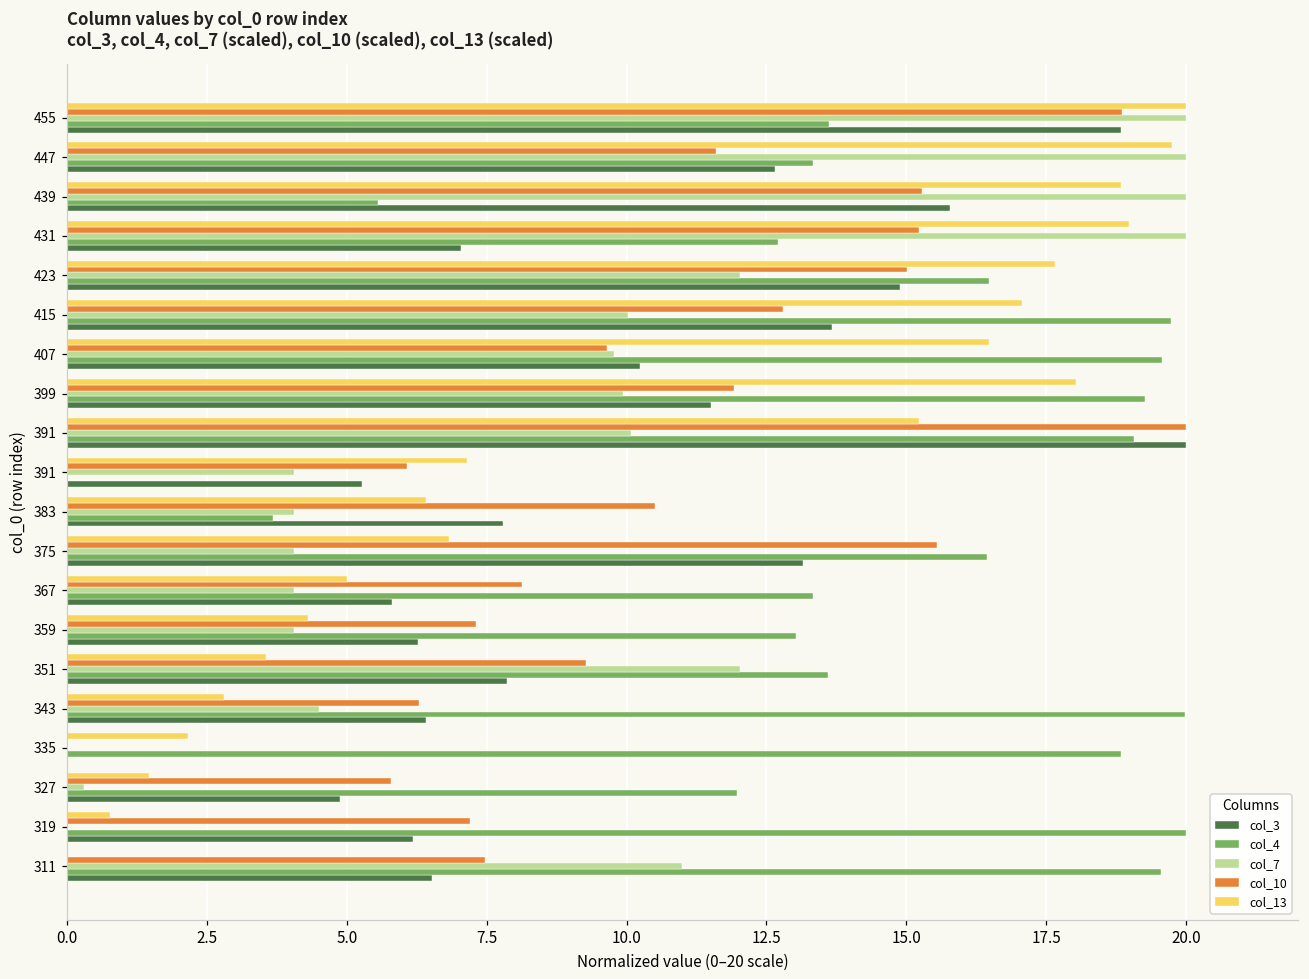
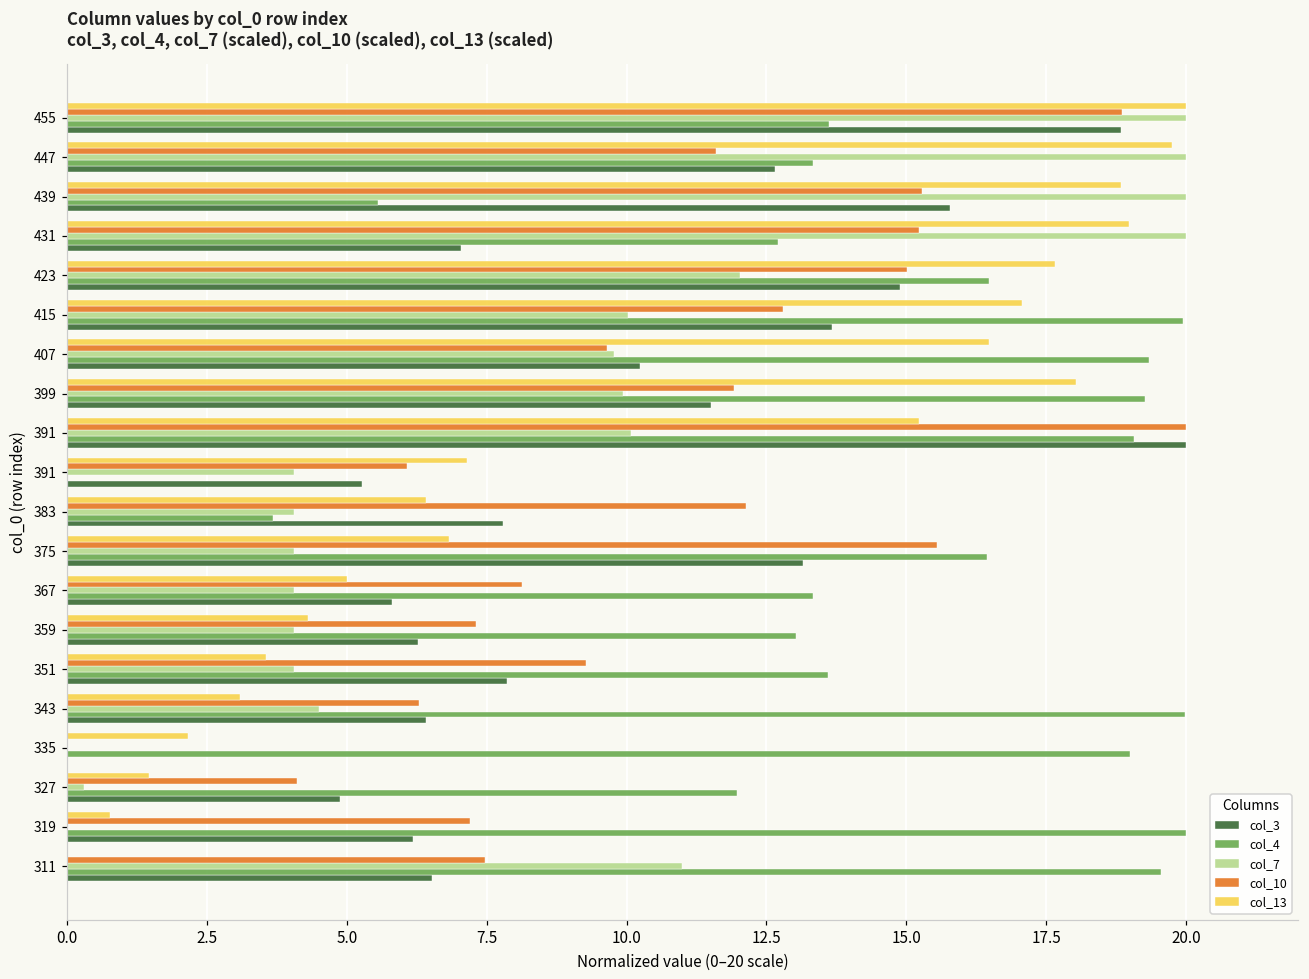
  {
    "col_3": {
      "455": 18.8,
      "447": 12.7,
      "439": 15.8,
      "431": 7.0,
      "423": 14.9,
      "415": 13.7,
      "407": 10.2,
      "399": 11.5,
      "383": 7.8,
      "375": 13.2,
      "367": 5.8,
      "359": 6.3,
      "351": 7.9,
      "343": 6.4,
      "335": 0.0,
      "327": 4.9,
      "319": 6.2,
      "311": 6.5
    },
    "col_4": {
      "455": 13.6,
      "447": 13.3,
      "439": 5.6,
      "431": 12.7,
      "423": 16.5,
-     "415": 19.7,
-     "407": 19.6,
+     "415": 19.9,
+     "407": 19.3,
      "399": 19.3,
      "383": 3.7,
      "375": 16.4,
      "367": 13.3,
      "359": 13.0,
      "351": 13.6,
      "343": 20.0,
-     "335": 18.8,
+     "335": 19.0,
      "327": 12.0,
      "319": 20.0,
      "311": 19.6
    },
    "col_7": {
      "455": 20.0,
      "447": 20.0,
      "439": 20.0,
      "431": 20.0,
      "423": 12.0,
      "415": 10.0,
      "407": 9.8,
      "399": 9.9,
      "383": 4.0,
      "375": 4.0,
      "367": 4.0,
      "359": 4.0,
-     "351": 12.0,
+     "351": 4.0,
      "343": 4.5,
      "335": 0.0,
      "327": 0.3,
      "311": 11.0
    },
    "col_10": {
      "455": 18.9,
      "447": 11.6,
      "439": 15.3,
      "431": 15.2,
      "423": 15.0,
      "415": 12.8,
      "407": 9.6,
      "399": 11.9,
-     "383": 10.5,
+     "383": 12.1,
      "375": 15.6,
      "367": 8.1,
      "359": 7.3,
      "351": 9.3,
      "343": 6.3,
      "335": 0.0,
-     "327": 5.8,
+     "327": 4.1,
      "319": 7.2,
      "311": 7.5
    },
    "col_13": {
      "455": 20.0,
      "447": 19.7,
      "439": 18.8,
      "431": 19.0,
      "423": 17.7,
      "415": 17.1,
      "407": 16.5,
      "399": 18.0,
      "383": 6.4,
      "375": 6.8,
      "367": 5.0,
      "359": 4.3,
      "351": 3.6,
-     "343": 2.8,
+     "343": 3.1,
      "335": 2.2,
      "327": 1.5,
      "319": 0.8,
      "311": 0.0
    }
  }
